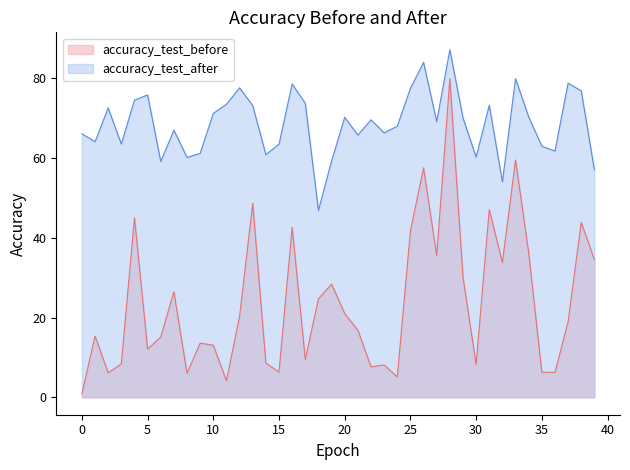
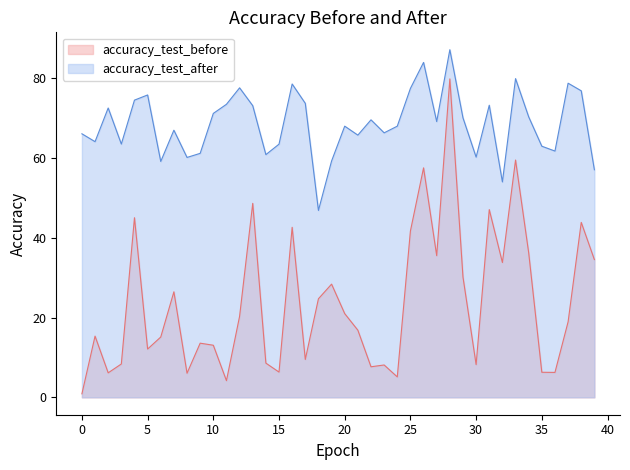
  {
    "accuracy_test_before": {
      "0": 1,
      "5": 12,
      "10": 13,
      "15": 6,
      "20": 21,
      "25": 42,
      "30": 8,
      "35": 6
    },
    "accuracy_test_after": {
      "0": 66,
      "5": 76,
      "10": 71,
      "15": 64,
-     "20": 70,
+     "20": 68,
      "25": 78,
      "30": 60,
      "35": 63
    }
  }
